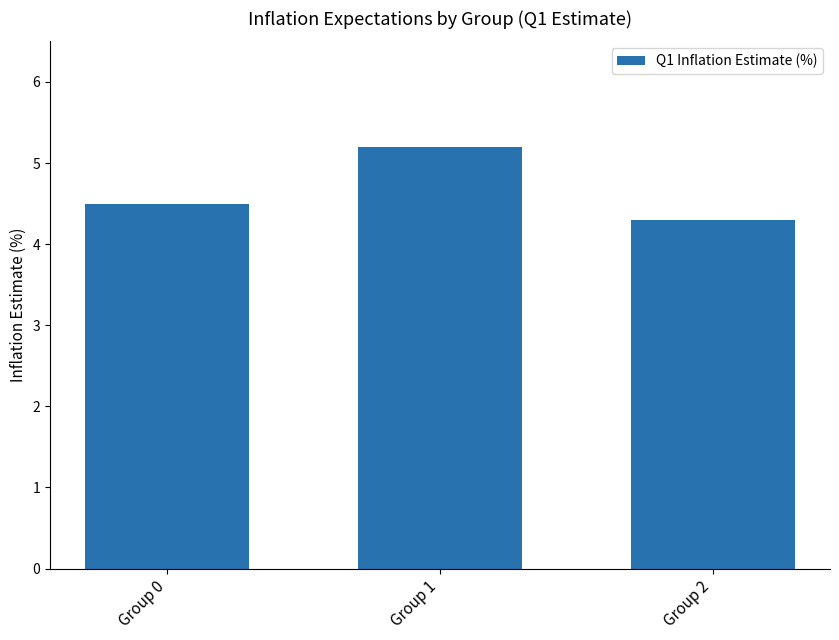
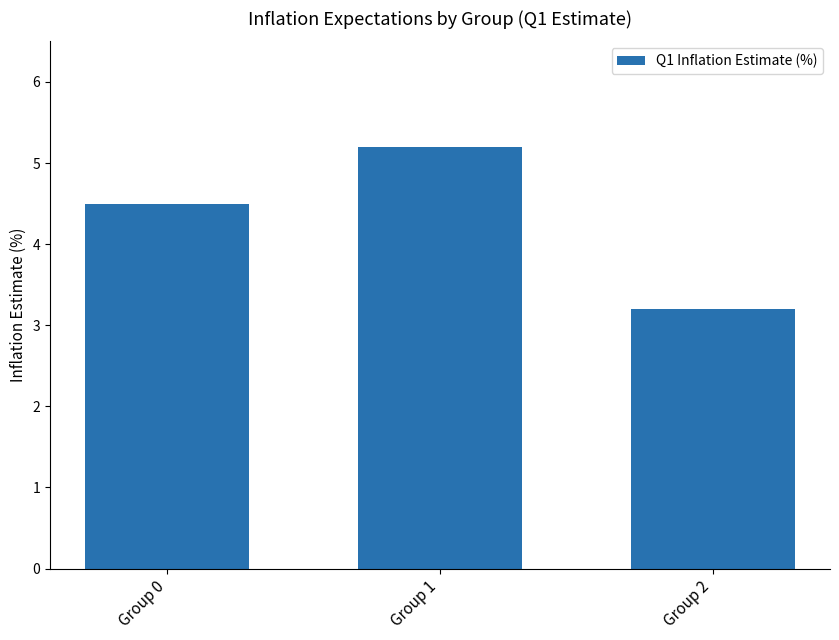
  {
    "Group 0": 4.5,
    "Group 1": 5.2,
-   "Group 2": 4.3
+   "Group 2": 3.2
  }
